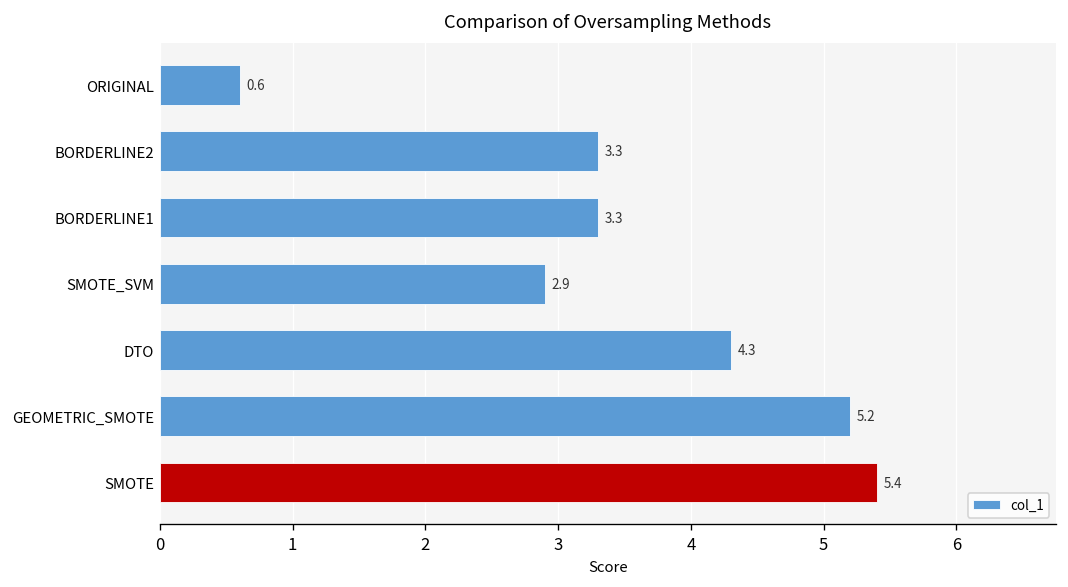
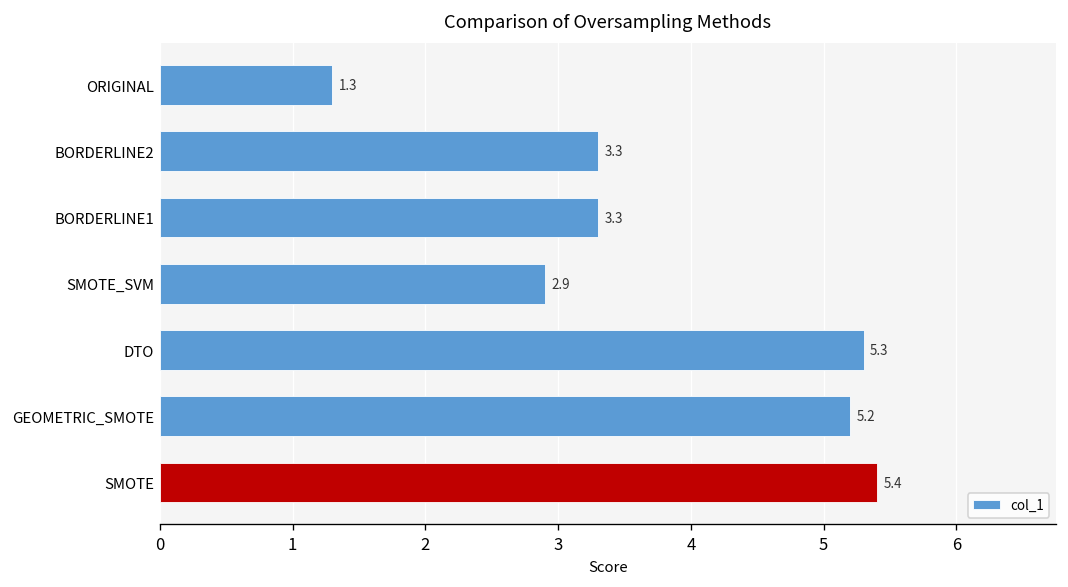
  {
-   "ORIGINAL": 0.6,
+   "ORIGINAL": 1.3,
    "BORDERLINE2": 3.3,
    "BORDERLINE1": 3.3,
    "SMOTE_SVM": 2.9,
-   "DTO": 4.3,
+   "DTO": 5.3,
    "GEOMETRIC_SMOTE": 5.2,
    "SMOTE": 5.4
  }
